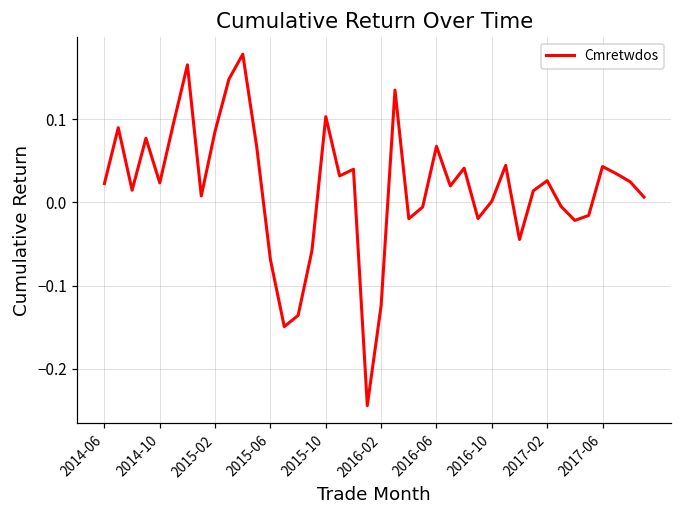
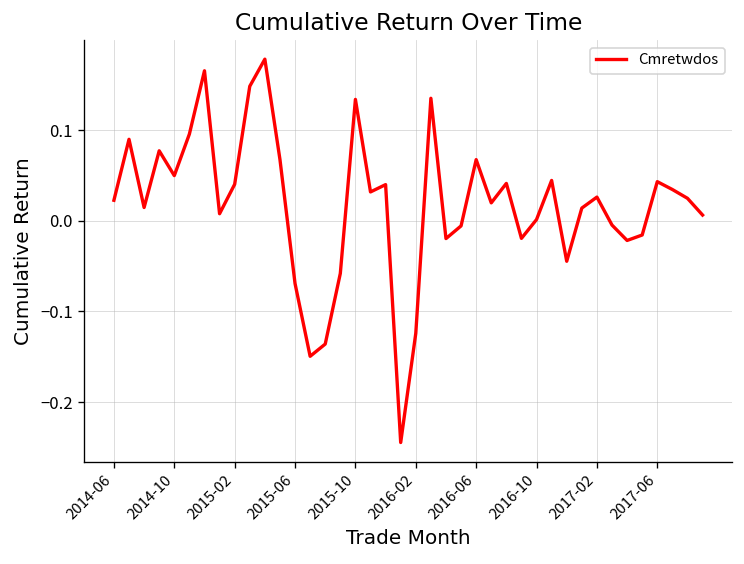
  {
    "2014-06": 0.02,
-   "2014-10": 0.02,
-   "2015-02": 0.09,
+   "2014-10": 0.05,
+   "2015-02": 0.04,
    "2015-06": -0.07,
-   "2015-10": 0.10,
+   "2015-10": 0.13,
    "2016-02": -0.12,
    "2016-06": 0.07,
    "2016-10": 0.00,
    "2017-02": 0.03,
    "2017-06": 0.04
  }
